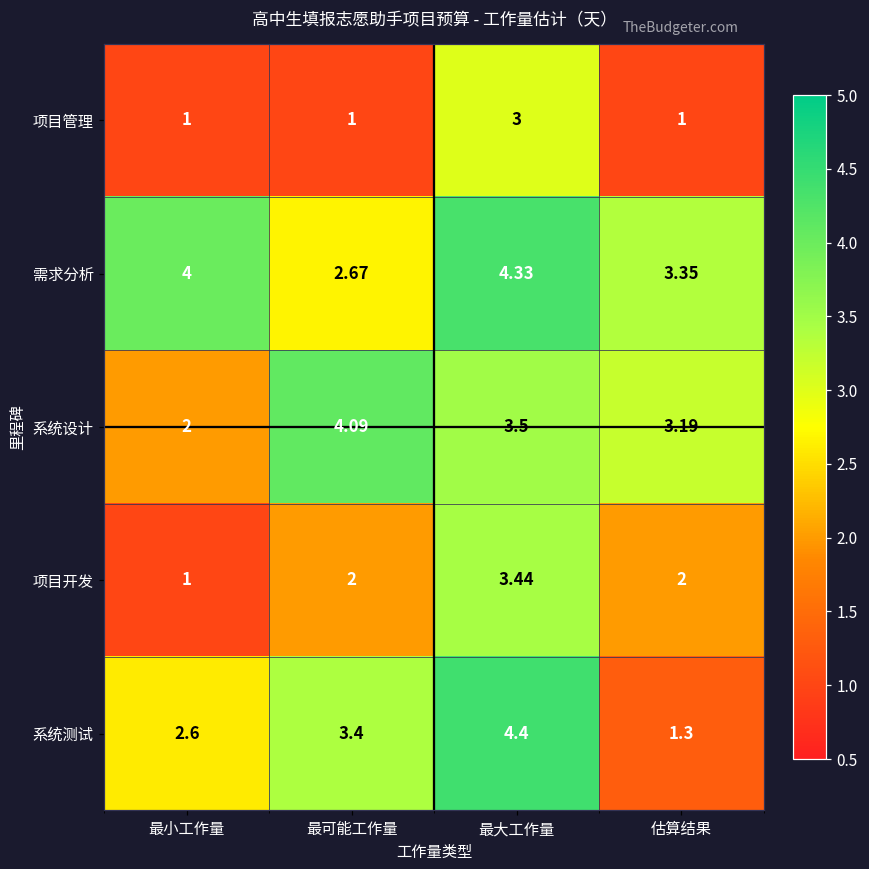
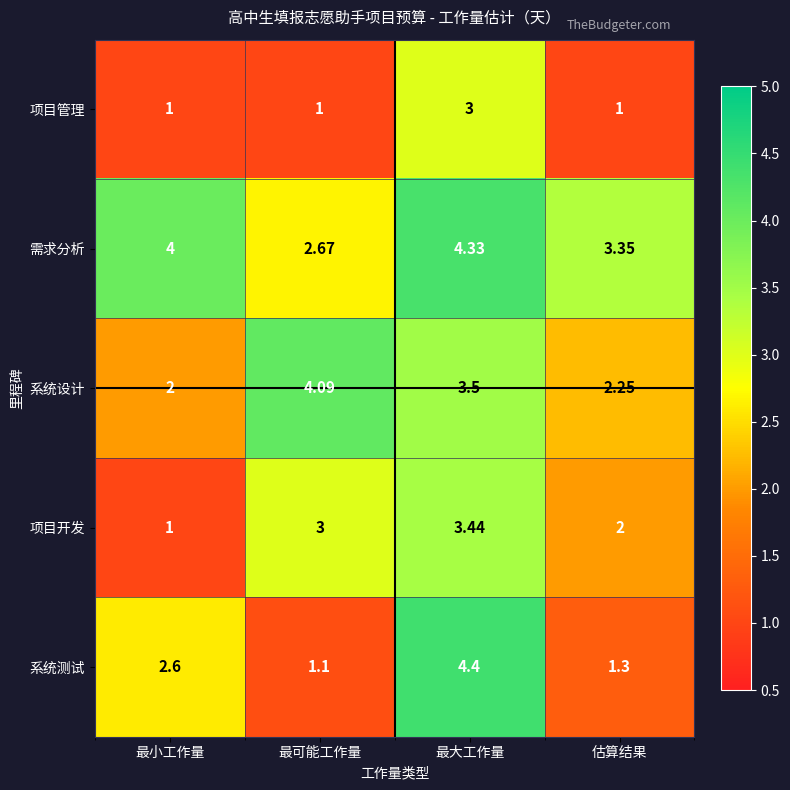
  {
    "项目管理": {
      "最小工作量": 1,
      "最可能工作量": 1,
      "最大工作量": 3,
      "估算结果": 1
    },
    "需求分析": {
      "最小工作量": 4,
      "最可能工作量": 2.67,
      "最大工作量": 4.33,
      "估算结果": 3.35
    },
    "系统设计": {
      "最小工作量": 2,
      "最可能工作量": 4.09,
      "最大工作量": 3.5,
-     "估算结果": 3.19
+     "估算结果": 2.25
    },
    "项目开发": {
      "最小工作量": 1,
-     "最可能工作量": 2,
+     "最可能工作量": 3,
      "最大工作量": 3.44,
      "估算结果": 2
    },
    "系统测试": {
      "最小工作量": 2.6,
-     "最可能工作量": 3.4,
+     "最可能工作量": 1.1,
      "最大工作量": 4.4,
      "估算结果": 1.3
    }
  }
